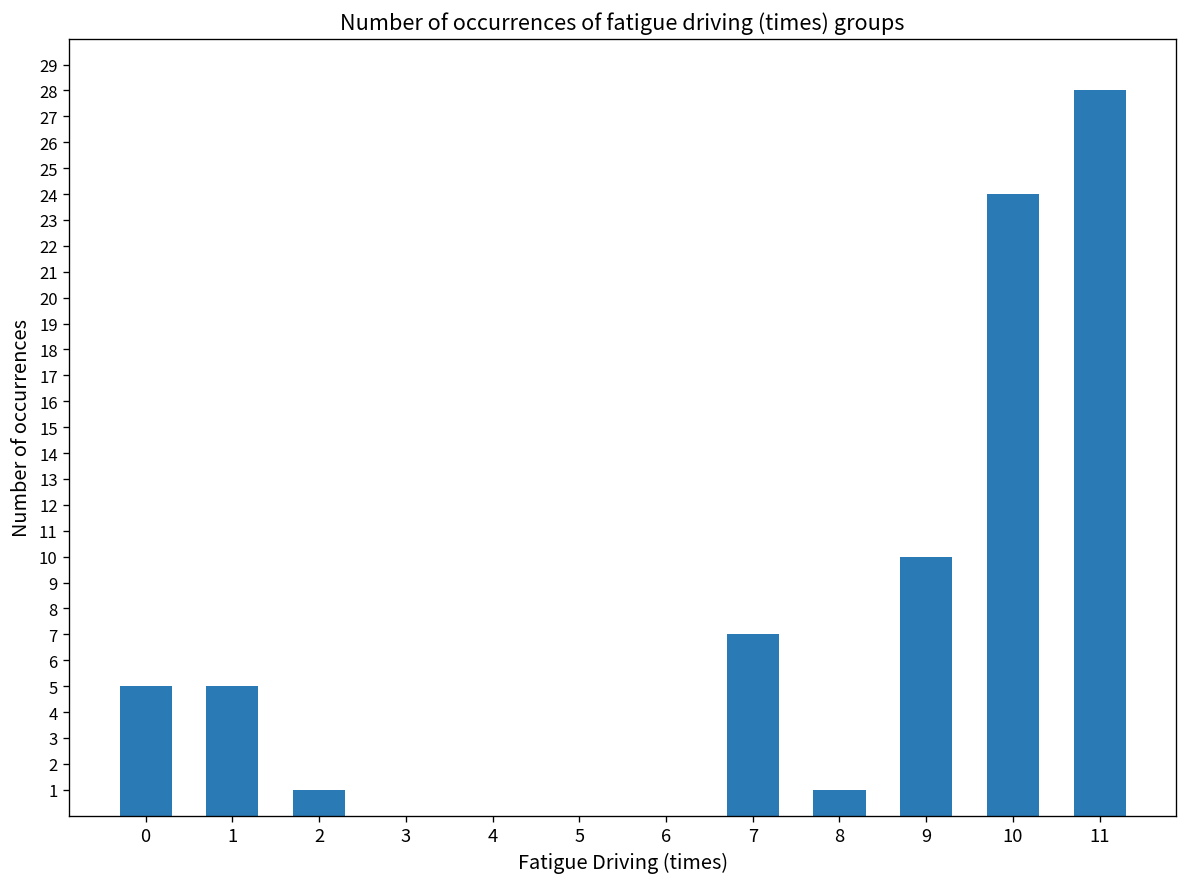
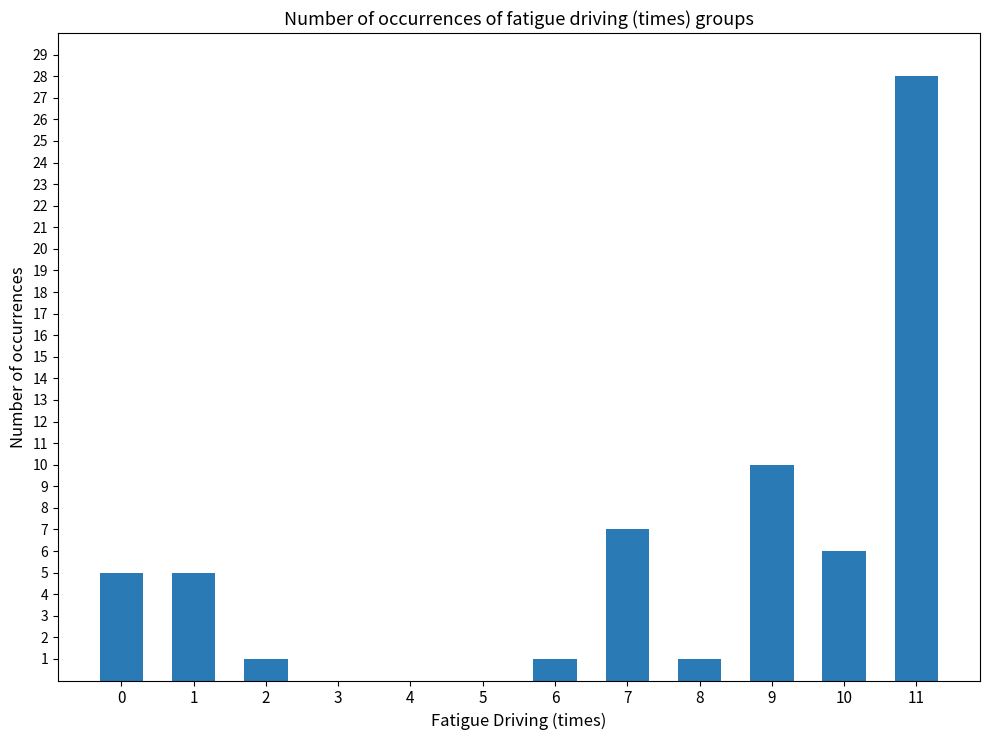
  {
    "0": 5,
    "1": 5,
    "2": 1,
    "3": 0,
    "4": 0,
    "5": 0,
-   "6": 0,
+   "6": 1,
    "7": 7,
    "8": 1,
    "9": 10,
-   "10": 24,
+   "10": 6,
    "11": 28
  }
